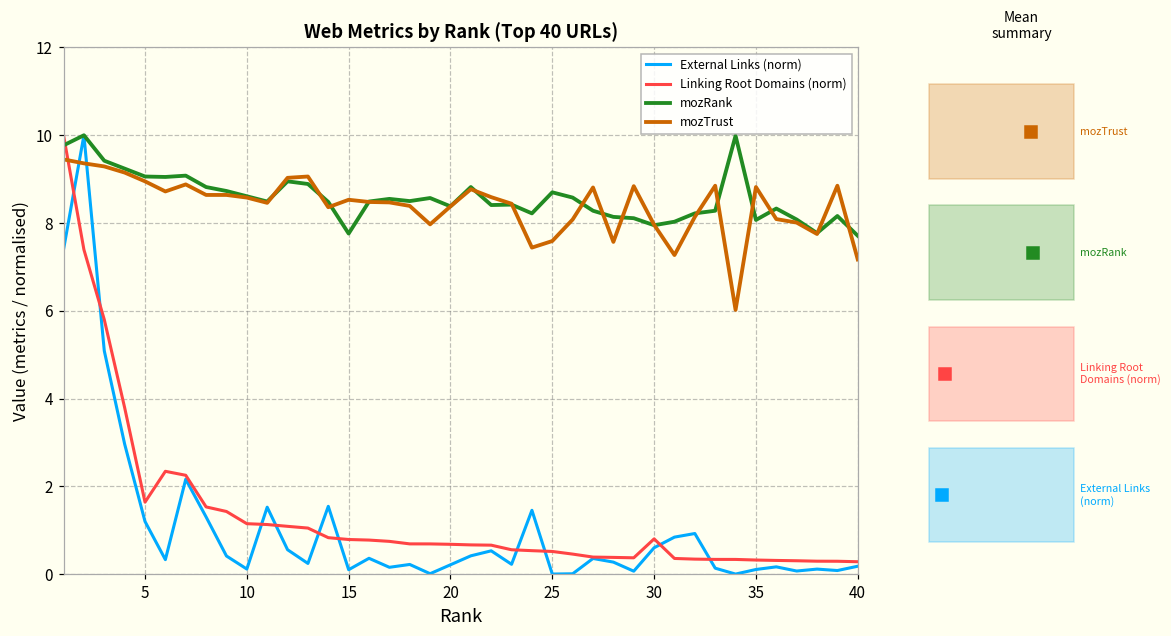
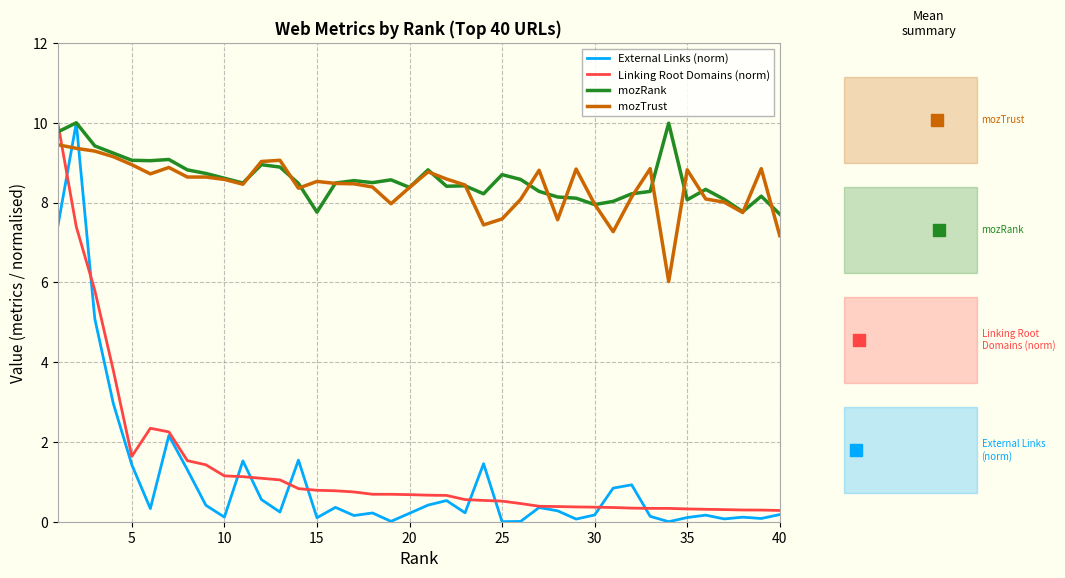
  {
    "External Links (norm)": {
-     "5": 1.2,
+     "5": 1.4,
      "10": 0.1,
      "15": 0.1,
      "20": 0.2,
      "25": 0.0,
-     "30": 0.6,
+     "30": 0.2,
      "35": 0.1,
      "40": 0.2
    },
    "Linking Root Domains (norm)": {
      "5": 1.6,
      "10": 1.1,
      "15": 0.8,
      "20": 0.7,
      "25": 0.5,
-     "30": 0.8,
+     "30": 0.4,
      "35": 0.3,
      "40": 0.3
    },
    "mozRank": {
      "5": 9.1,
      "15": 7.8,
      "25": 8.7,
      "35": 8.1,
      "40": 7.7
    },
    "mozTrust": {
      "5": 9.0,
      "15": 8.5,
      "25": 7.6,
      "35": 8.8,
      "40": 7.2
    }
  }
